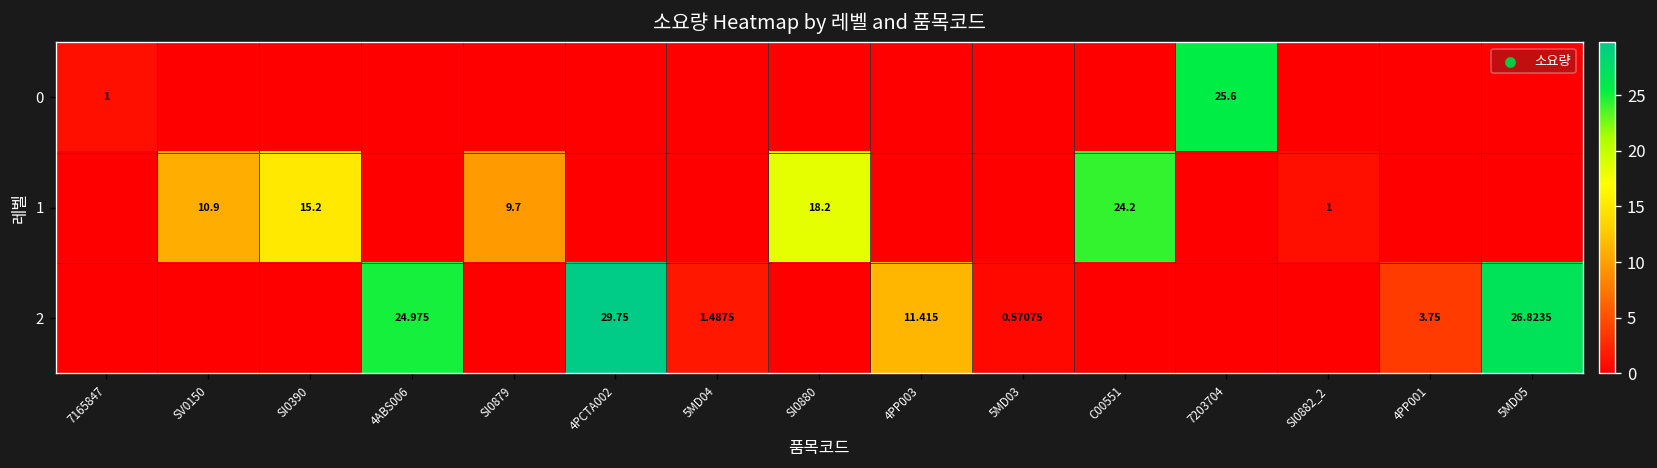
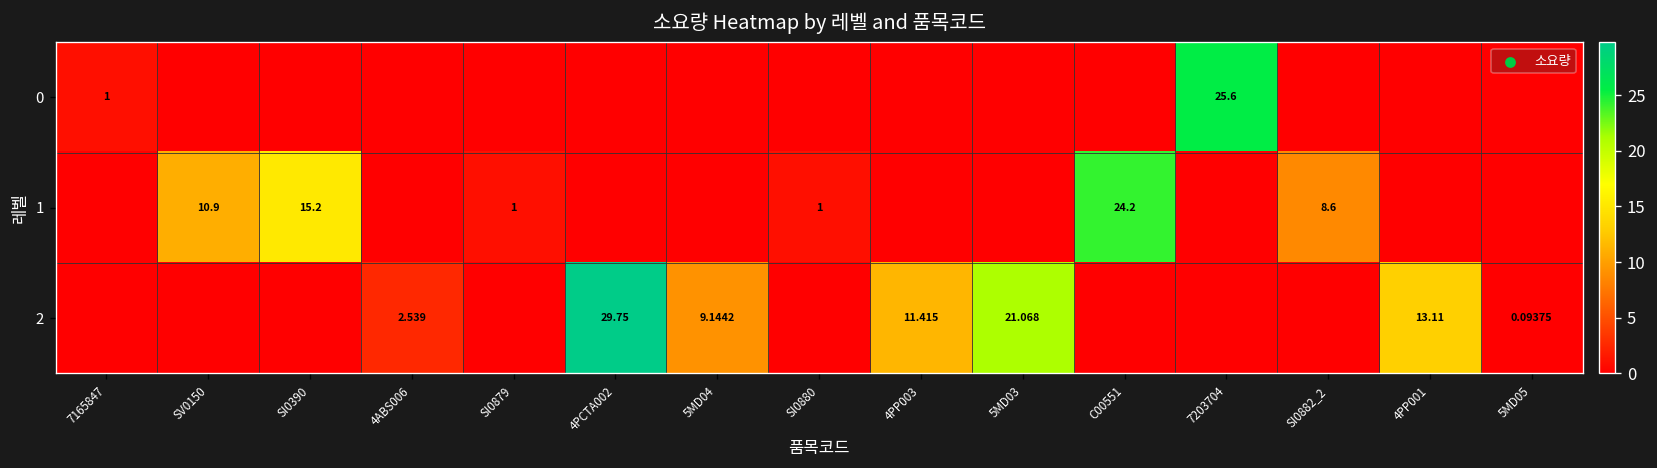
  {
    "0": {
      "7165847": 1,
      "7203704": 25.6
    },
    "1": {
      "SV0150": 10.9,
      "SI0390": 15.2,
-     "SI0879": 9.7,
-     "SI0880": 18.2,
+     "SI0879": 1,
+     "SI0880": 1,
      "C00551": 24.2,
-     "SI0882_2": 1
+     "SI0882_2": 8.6
    },
    "2": {
-     "4ABS006": 24.975,
+     "4ABS006": 2.539,
      "4PCTA002": 29.75,
-     "5MD04": 1.4875,
+     "5MD04": 9.1442,
      "4PP003": 11.415,
-     "5MD03": 0.57075,
-     "4PP001": 3.75,
-     "5MD05": 26.8235
+     "5MD03": 21.068,
+     "4PP001": 13.11,
+     "5MD05": 0.09375
    }
  }
